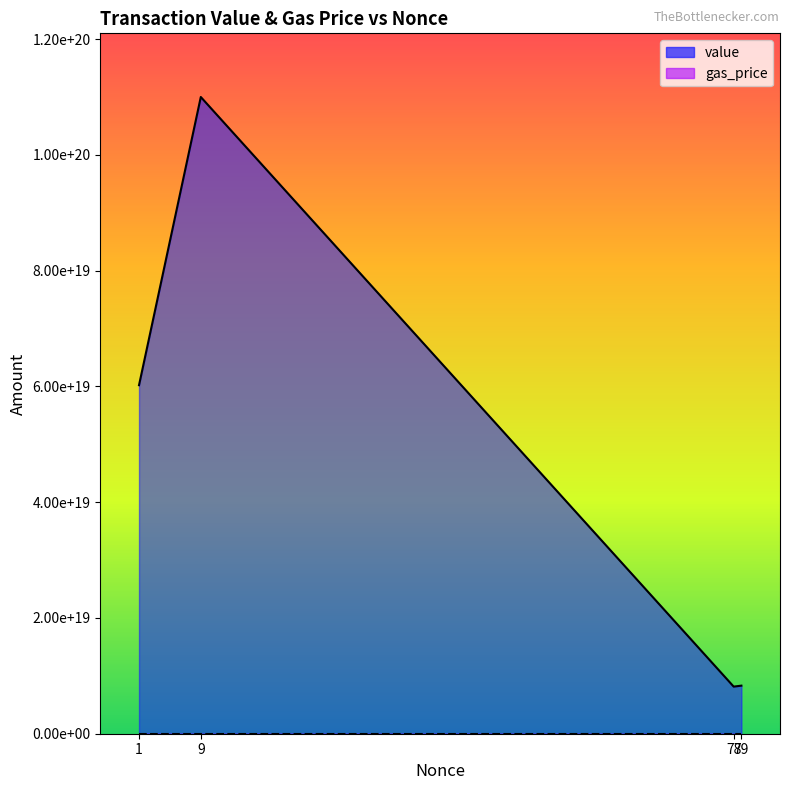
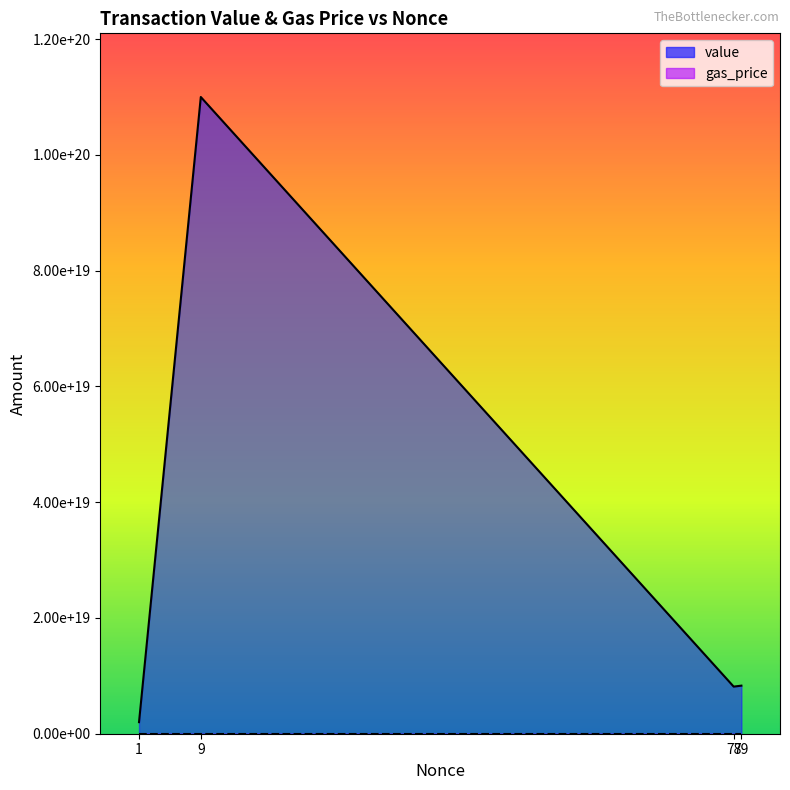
  {
    "value": {
-     "1": 60000000000000000000,
+     "1": 2000000000000000000,
      "9": 110000000000000000000
    },
    "gas_price": {
      "1": 0,
      "9": 0
    }
  }
